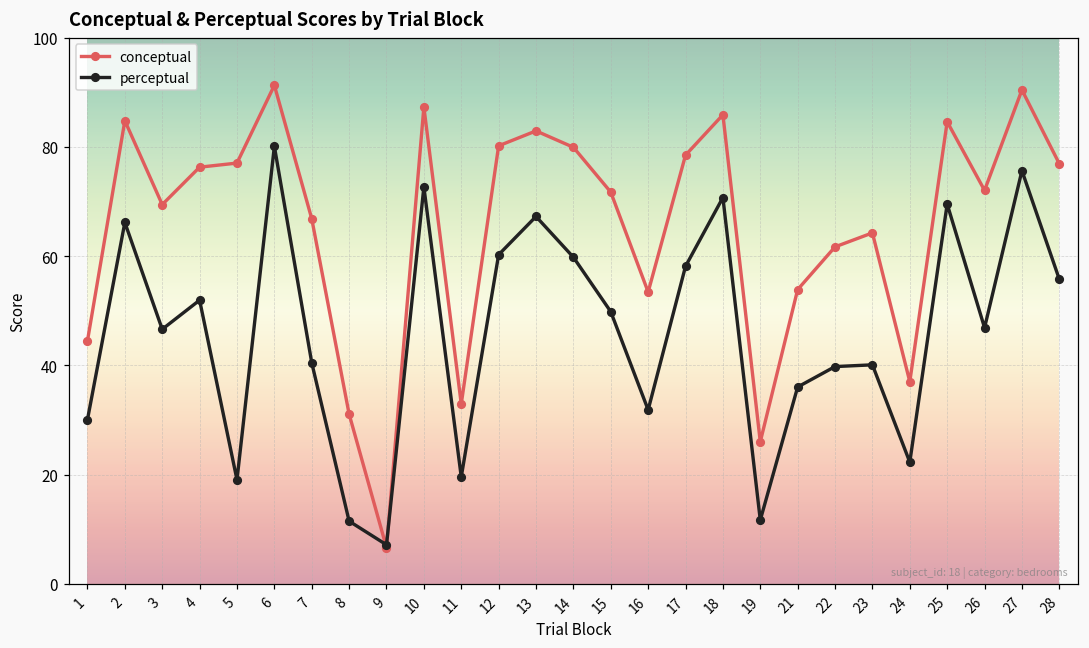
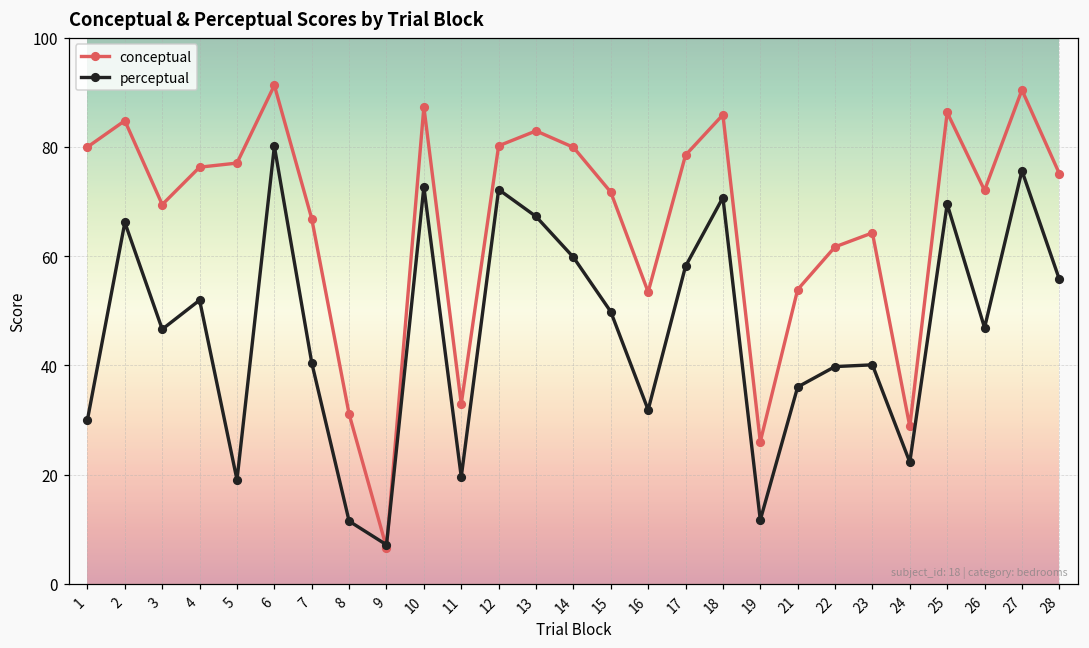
  {
    "conceptual": {
-     "1": 44,
+     "1": 80,
      "2": 85,
      "3": 69,
      "4": 76,
      "5": 77,
      "6": 91,
      "7": 67,
      "8": 31,
      "9": 7,
      "10": 87,
      "11": 33,
      "12": 80,
      "13": 83,
      "14": 80,
      "15": 72,
      "16": 53,
      "17": 78,
      "18": 86,
      "19": 26,
      "21": 54,
      "22": 62,
      "23": 64,
-     "24": 37,
-     "25": 85,
+     "24": 29,
+     "25": 86,
      "26": 72,
      "27": 90,
-     "28": 77
+     "28": 75
    },
    "perceptual": {
      "1": 30,
      "2": 66,
      "3": 47,
      "4": 52,
      "5": 19,
      "6": 80,
      "7": 40,
      "8": 11,
      "9": 7,
      "10": 73,
      "11": 20,
-     "12": 60,
+     "12": 72,
      "13": 67,
      "14": 60,
      "15": 50,
      "16": 32,
      "17": 58,
      "18": 71,
      "19": 12,
      "21": 36,
      "22": 40,
      "23": 40,
      "24": 22,
      "25": 70,
      "26": 47,
      "27": 76,
      "28": 56
    }
  }
